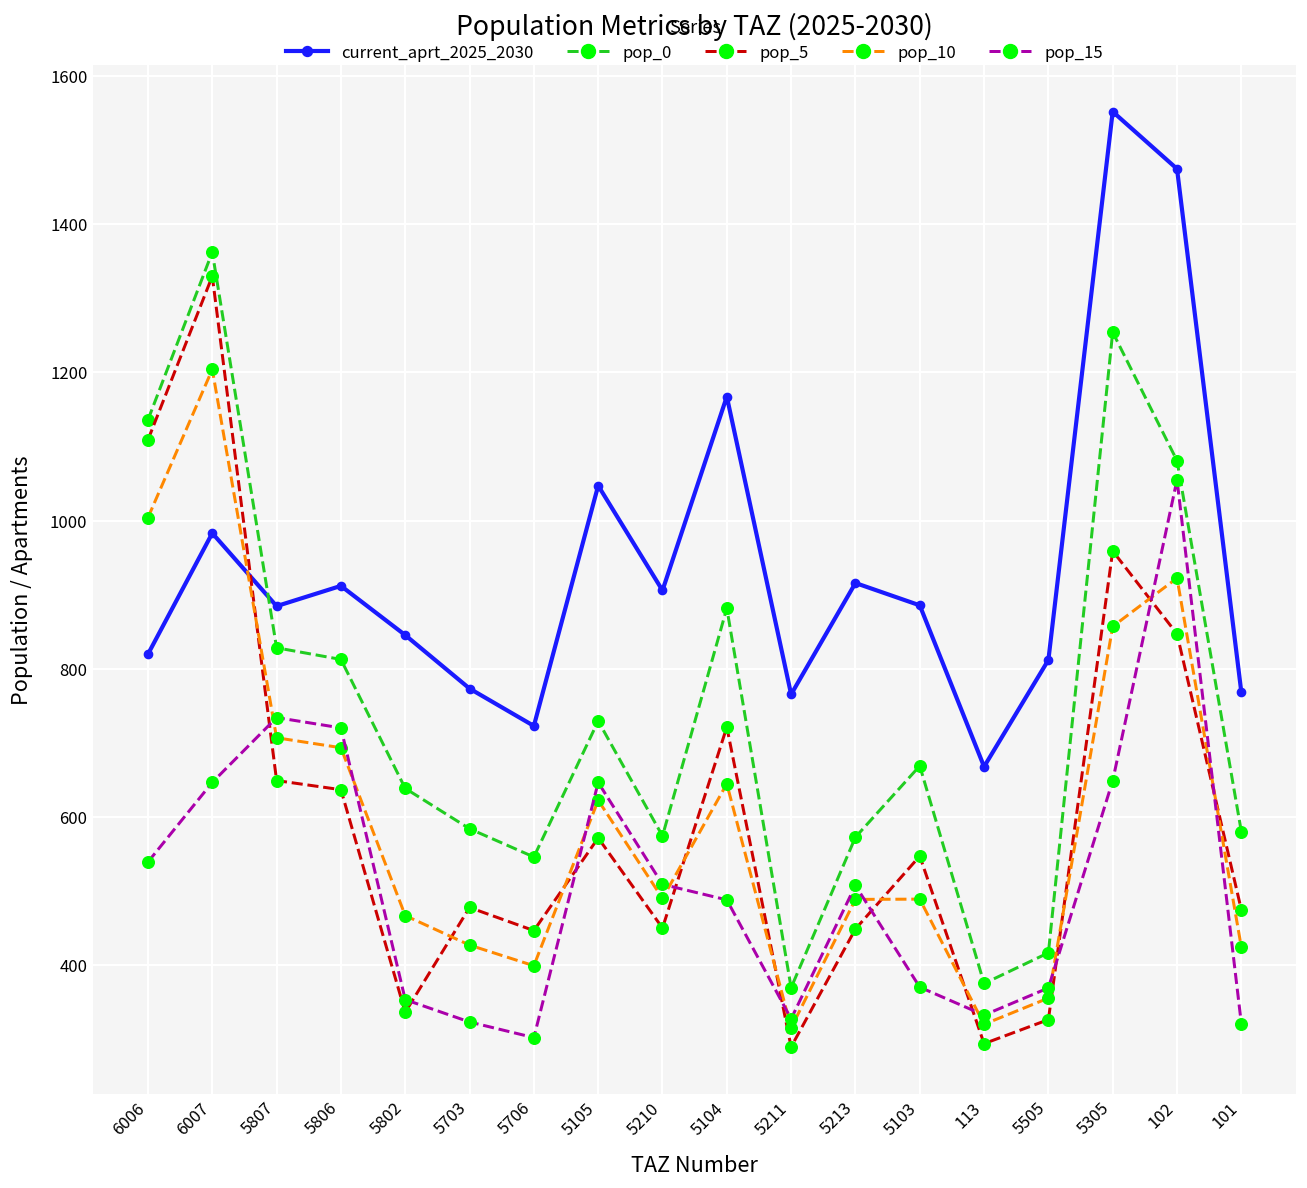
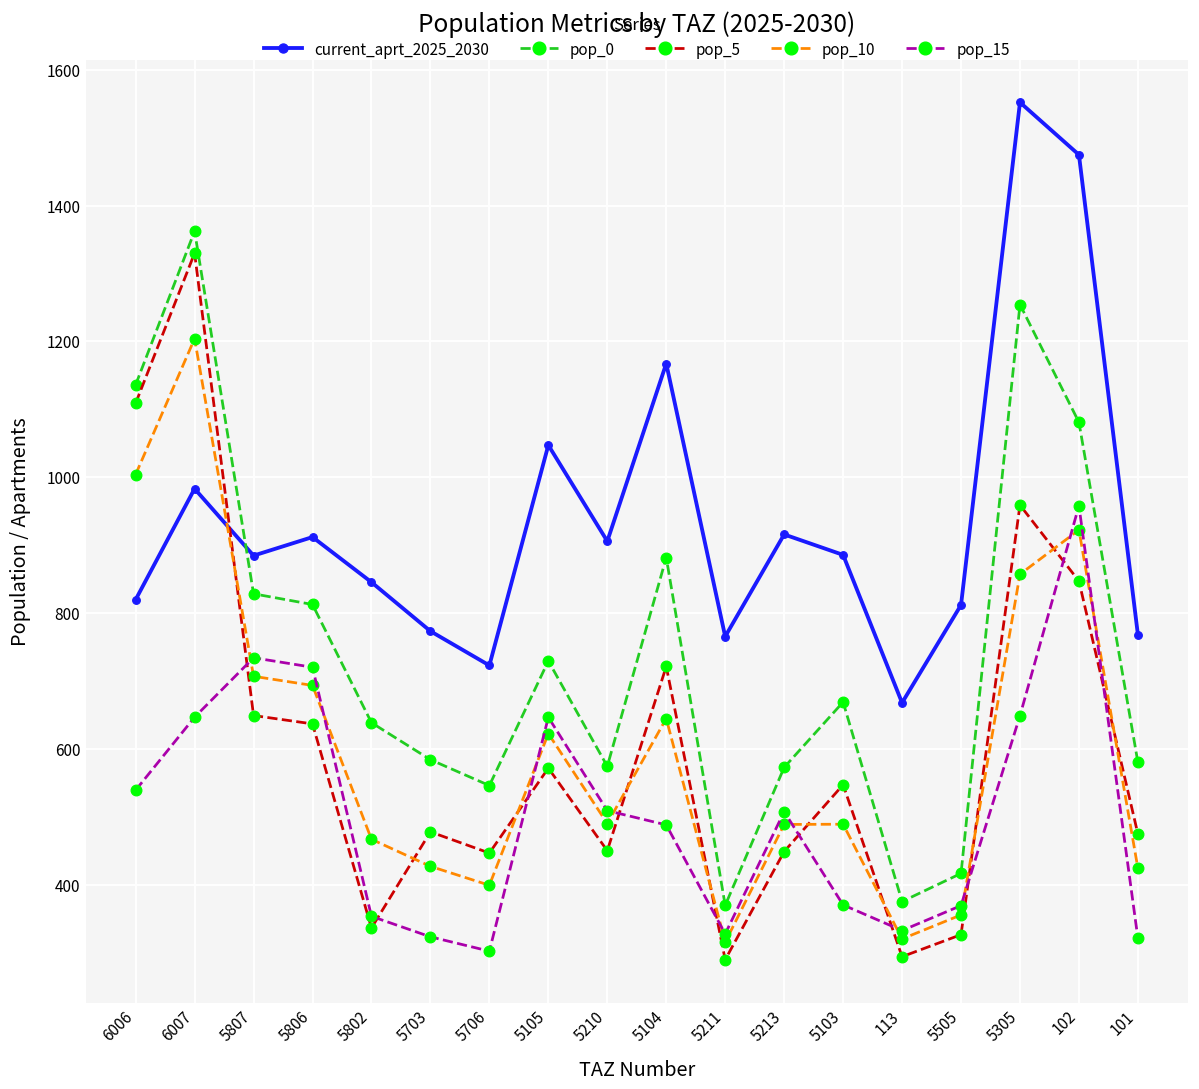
  {
    "current_aprt_2025_2030": {
      "6006": 820,
      "6007": 980,
      "5807": 880,
      "5806": 910,
      "5802": 850,
      "5703": 770,
      "5706": 720,
      "5105": 1050,
      "5210": 910,
      "5104": 1170,
      "5211": 770,
      "5213": 920,
      "5103": 890,
      "113": 670,
      "5505": 810,
      "5305": 1550,
      "102": 1470,
      "101": 770
    },
    "pop_0": {
      "6006": 1140,
      "6007": 1360,
      "5807": 830,
      "5806": 810,
      "5802": 640,
      "5703": 580,
      "5706": 550,
      "5105": 730,
      "5210": 570,
      "5104": 880,
      "5211": 370,
      "5213": 570,
      "5103": 670,
      "113": 380,
      "5505": 420,
      "5305": 1250,
      "102": 1080,
      "101": 580
    },
    "pop_5": {
      "6006": 1110,
      "6007": 1330,
      "5807": 650,
      "5806": 640,
      "5802": 340,
      "5703": 480,
      "5706": 450,
      "5105": 570,
      "5210": 450,
      "5104": 720,
      "5211": 290,
      "5213": 450,
      "5103": 550,
      "113": 290,
      "5505": 330,
      "5305": 960,
      "102": 850,
      "101": 470
    },
    "pop_10": {
      "6006": 1000,
      "6007": 1200,
      "5807": 710,
      "5806": 690,
      "5802": 470,
      "5703": 430,
      "5706": 400,
      "5105": 620,
      "5210": 490,
      "5104": 640,
      "5211": 320,
      "5213": 490,
      "5103": 490,
      "113": 320,
      "5505": 360,
      "5305": 860,
      "102": 920,
      "101": 420
    },
    "pop_15": {
      "6006": 540,
      "6007": 650,
      "5807": 730,
      "5806": 720,
      "5802": 350,
      "5703": 320,
      "5706": 300,
      "5105": 650,
      "5210": 510,
      "5104": 490,
      "5211": 330,
      "5213": 510,
      "5103": 370,
      "113": 330,
      "5505": 370,
      "5305": 650,
-     "102": 1060,
+     "102": 960,
      "101": 320
    }
  }
